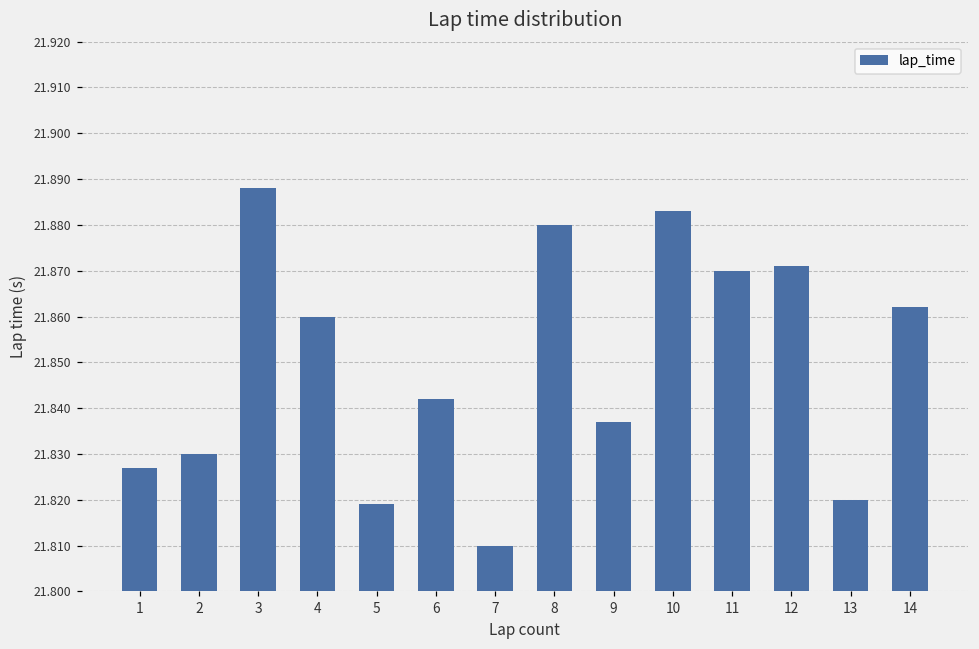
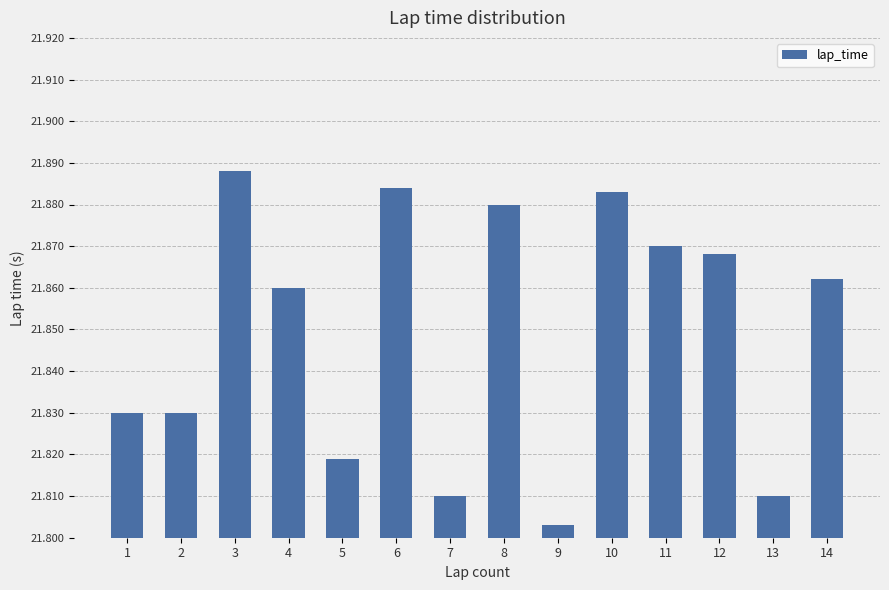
  {
-   "1": 21.827,
+   "1": 21.830,
    "2": 21.830,
    "3": 21.888,
    "4": 21.860,
    "5": 21.819,
-   "6": 21.842,
+   "6": 21.884,
    "7": 21.810,
    "8": 21.880,
-   "9": 21.837,
+   "9": 21.803,
    "10": 21.883,
    "11": 21.870,
-   "12": 21.871,
-   "13": 21.82,
+   "12": 21.868,
+   "13": 21.81,
    "14": 21.862
  }
